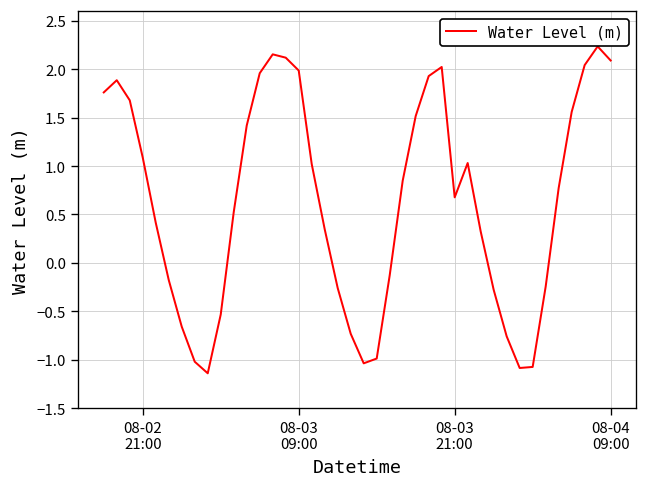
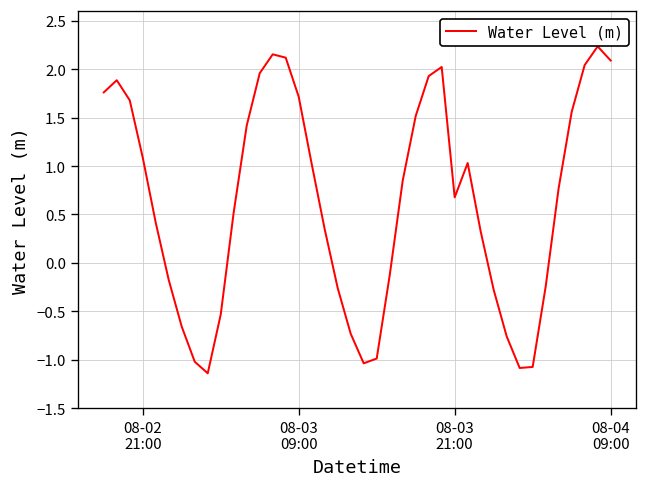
  {
    "08-02 21:00": 1.1,
-   "08-03 09:00": 2.0,
+   "08-03 09:00": 1.7,
    "08-03 21:00": 0.7,
    "08-04 09:00": 2.1
  }
